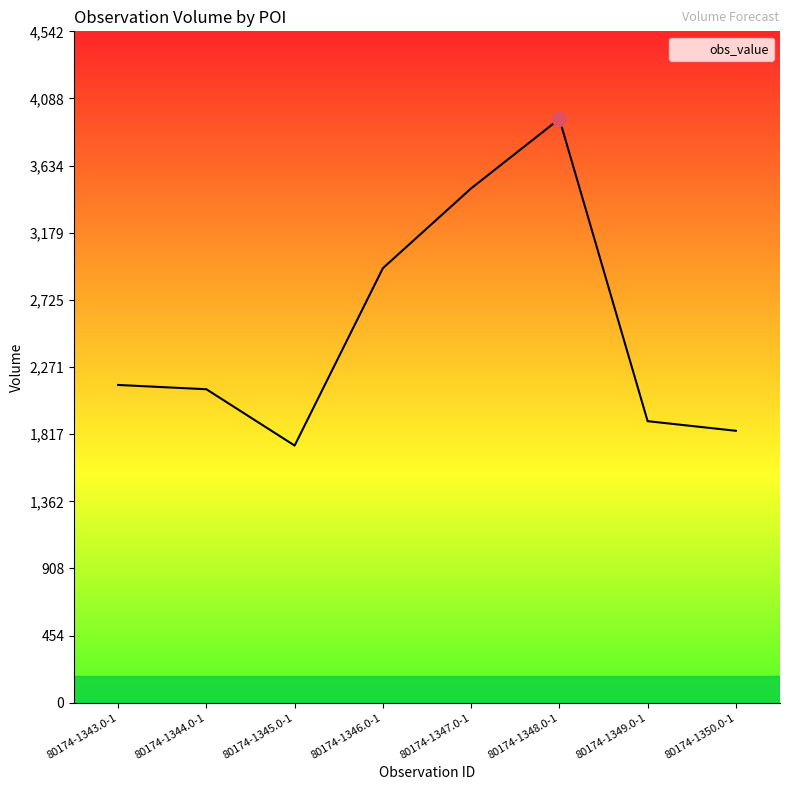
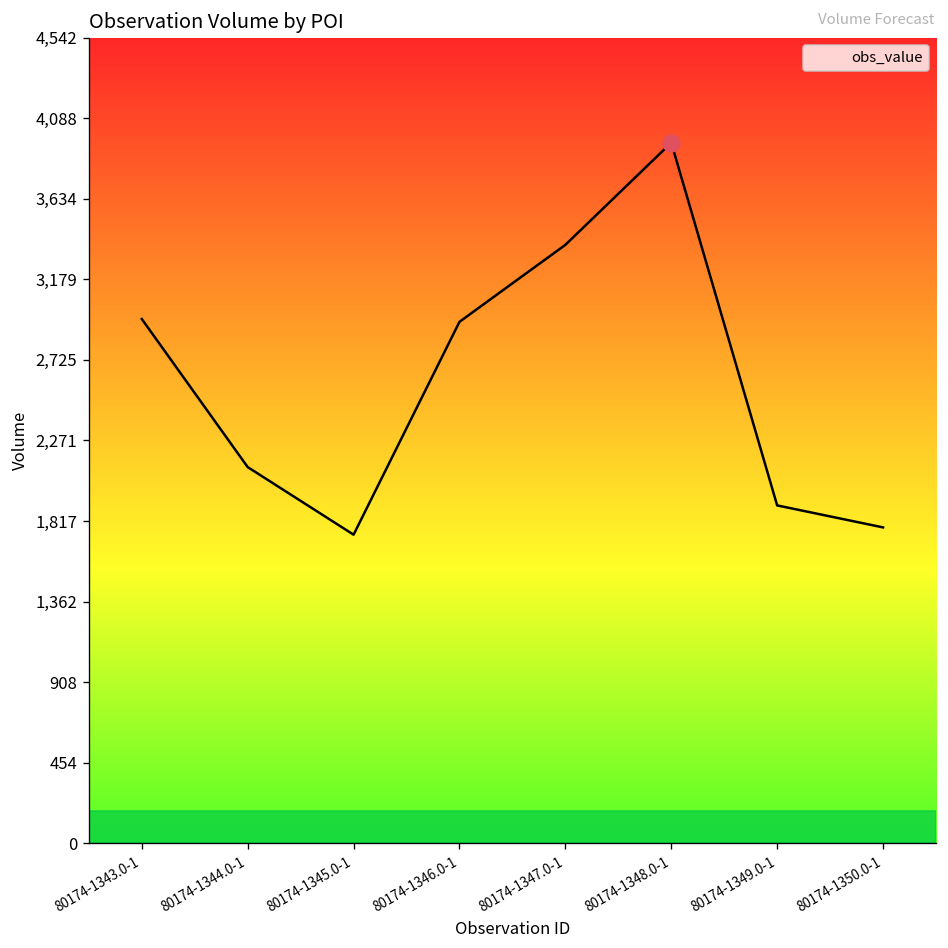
  {
    "obs_value": {
-     "80174-1343.0-1": "2,150",
+     "80174-1343.0-1": "2,960",
      "80174-1344.0-1": "2,120",
      "80174-1345.0-1": "1,740",
      "80174-1346.0-1": "2,940",
-     "80174-1347.0-1": "3,480",
+     "80174-1347.0-1": "3,370",
      "80174-1349.0-1": "1,910",
-     "80174-1350.0-1": "1,840"
+     "80174-1350.0-1": "1,780"
    }
  }
